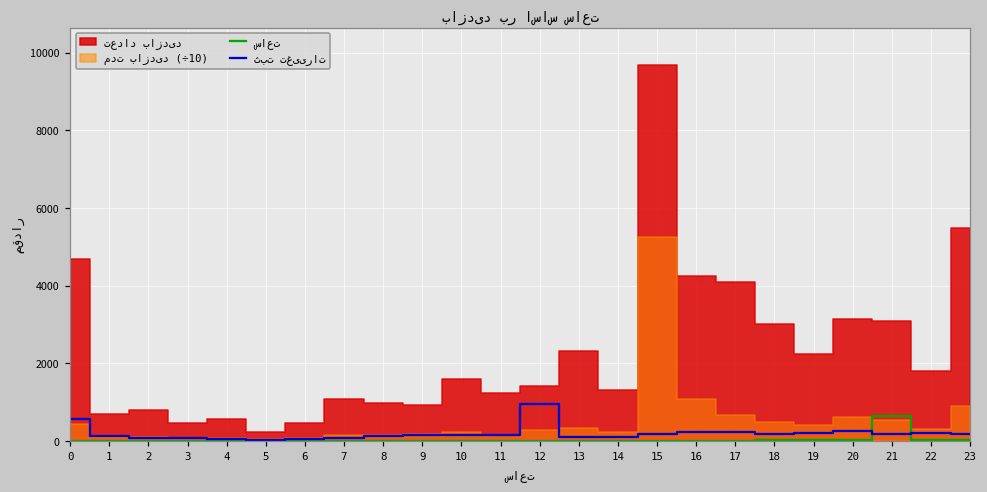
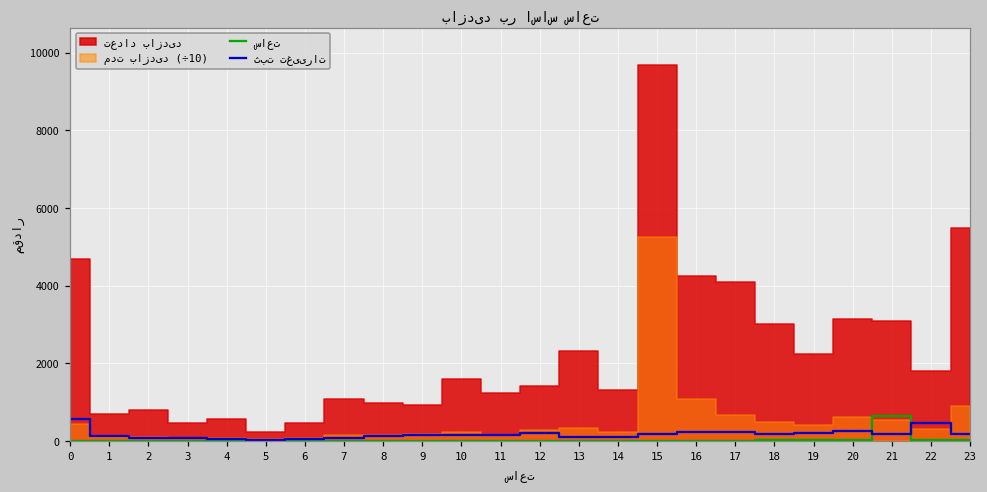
  {
    "ساعت": {
      "0": 0,
      "1": 0,
      "2": 0,
      "3": 0,
      "7": 0,
      "8": 0,
      "9": 0,
      "10": 0,
      "11": 0,
      "12": 0,
      "13": 0,
      "14": 0,
      "15": 0,
      "16": 0,
      "17": 0,
      "18": 0,
      "19": 0,
      "20": 0,
      "21": 700,
      "22": 0,
      "23": 0
    },
    "ثبت تغییرات": {
      "0": 600,
      "1": 100,
      "2": 100,
      "3": 100,
      "7": 100,
      "8": 100,
      "9": 200,
      "10": 200,
      "11": 200,
-     "12": 1000,
+     "12": 200,
      "13": 100,
      "14": 100,
      "15": 200,
      "16": 200,
      "17": 200,
      "18": 200,
      "19": 200,
      "20": 300,
      "21": 200,
-     "22": 200,
+     "22": 500,
      "23": 200
    }
  }
